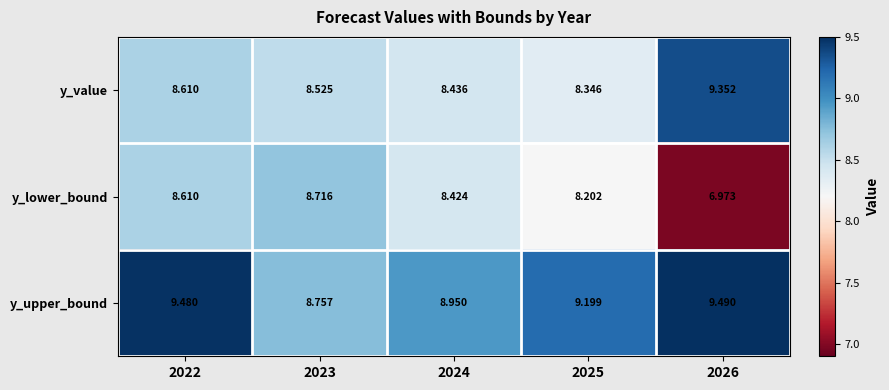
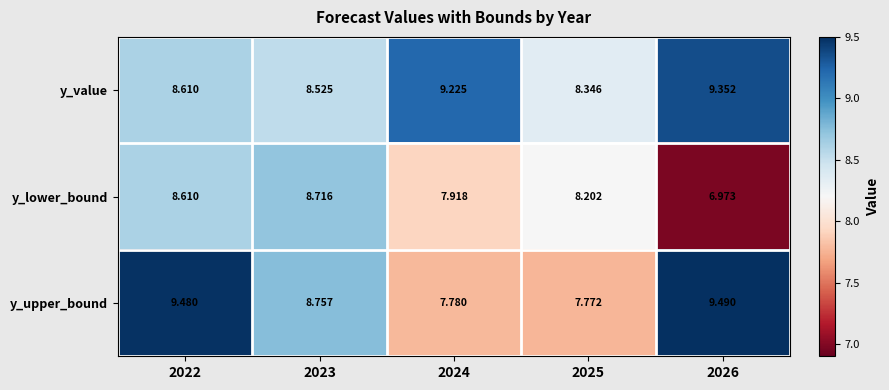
  {
    "y_value": {
      "2022": 8.610,
      "2023": 8.525,
-     "2024": 8.436,
+     "2024": 9.225,
      "2025": 8.346,
      "2026": 9.352
    },
    "y_lower_bound": {
      "2022": 8.610,
      "2023": 8.716,
-     "2024": 8.424,
+     "2024": 7.918,
      "2025": 8.202,
      "2026": 6.973
    },
    "y_upper_bound": {
      "2022": 9.480,
      "2023": 8.757,
-     "2024": 8.950,
-     "2025": 9.199,
+     "2024": 7.780,
+     "2025": 7.772,
      "2026": 9.490
    }
  }
